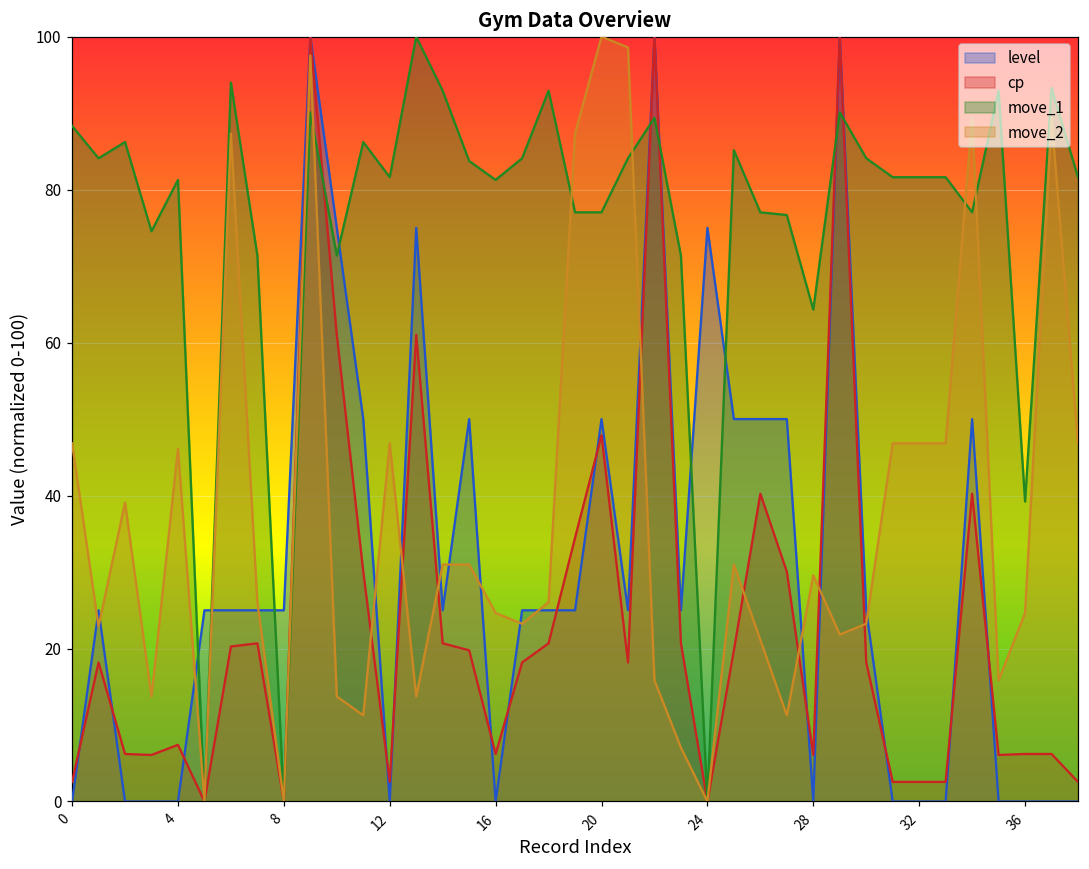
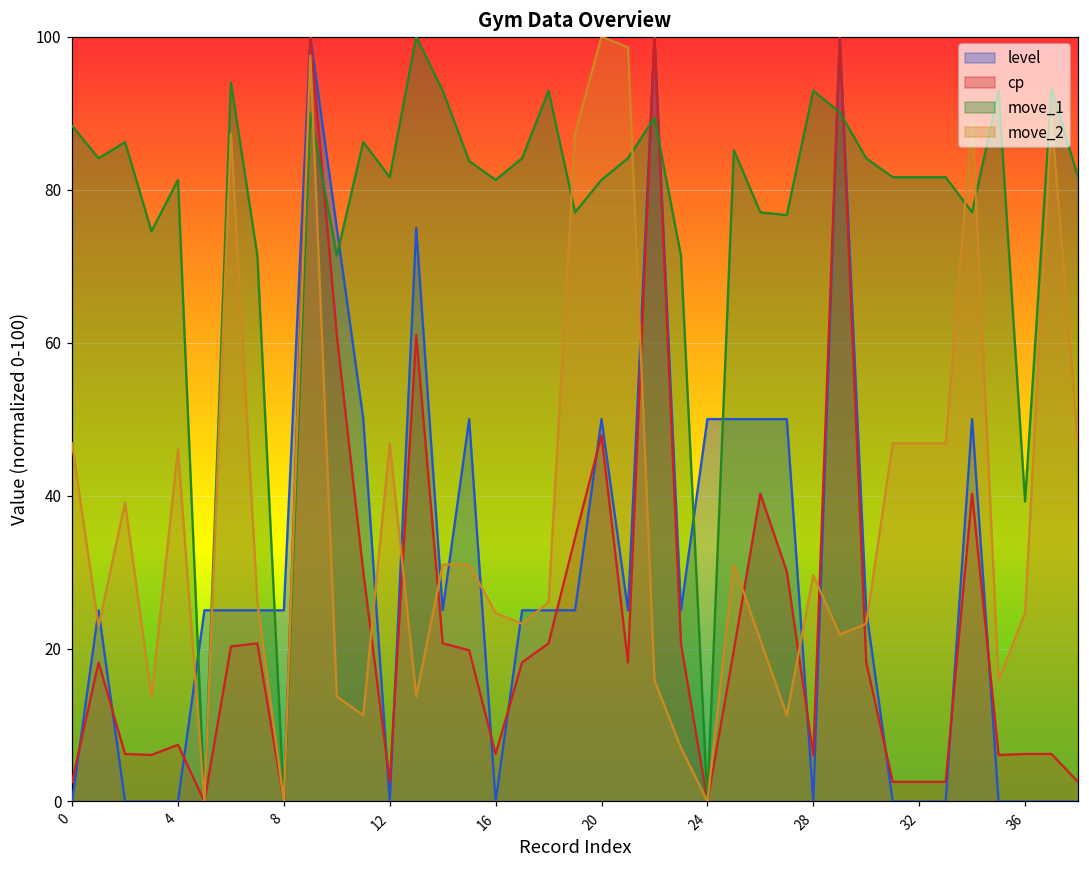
  {
    "level": {
      "0": 0,
      "4": 0,
      "8": 25,
      "12": 0,
      "16": 0,
      "20": 50,
-     "24": 75,
+     "24": 50,
      "28": 0,
      "32": 0,
      "36": 0
    },
    "move_1": {
      "0": 88,
      "4": 81,
      "12": 82,
      "16": 81,
-     "20": 77,
-     "28": 64,
+     "20": 81,
+     "28": 93,
      "32": 82,
      "36": 39
    }
  }
